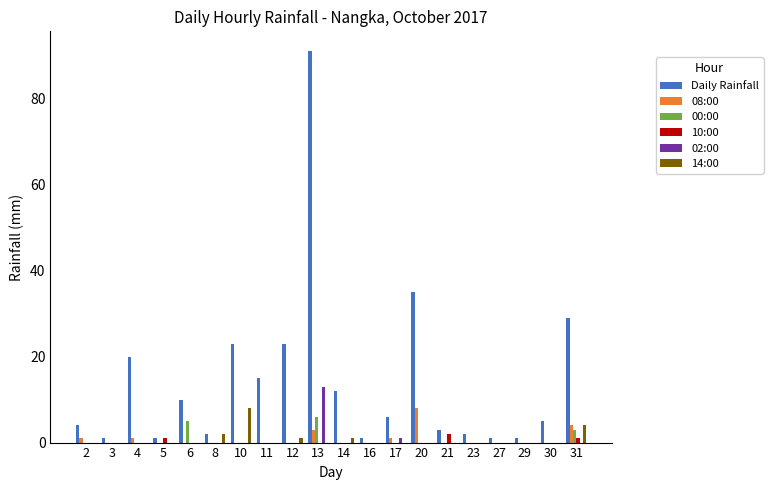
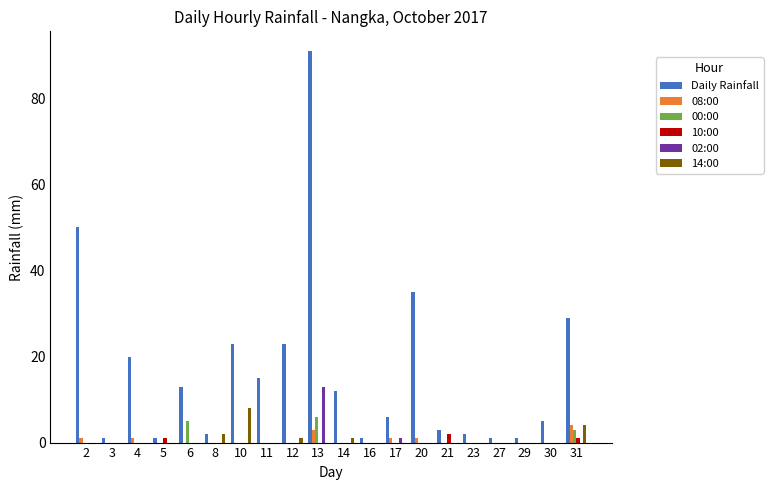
  {
    "Daily Rainfall": {
-     "2": 4,
+     "2": 50,
      "3": 1,
      "4": 20,
      "5": 1,
-     "6": 10,
+     "6": 13,
      "8": 2,
      "10": 23,
      "11": 15,
      "12": 23,
      "13": 91,
      "14": 12,
      "16": 1,
      "17": 6,
      "20": 35,
      "21": 3,
      "23": 2,
      "27": 1,
      "29": 1,
      "30": 5,
      "31": 29
    },
    "08:00": {
      "2": 1,
      "3": 0,
      "4": 1,
      "5": 0,
      "6": 0,
      "8": 0,
      "10": 0,
      "11": 0,
      "12": 0,
      "13": 3,
      "14": 0,
      "16": 0,
      "17": 1,
-     "20": 8,
+     "20": 1,
      "21": 0,
      "23": 0,
      "27": 0,
      "29": 0,
      "30": 0,
      "31": 4
    },
    "00:00": {
      "2": 0,
      "3": 0,
      "4": 0,
      "5": 0,
      "6": 5,
      "8": 0,
      "10": 0,
      "11": 0,
      "12": 0,
      "13": 6,
      "14": 0,
      "16": 0,
      "17": 0,
      "20": 0,
      "21": 0,
      "23": 0,
      "27": 0,
      "29": 0,
      "30": 0,
      "31": 3
    },
    "10:00": {
      "2": 0,
      "3": 0,
      "4": 0,
      "5": 1,
      "6": 0,
      "8": 0,
      "10": 0,
      "11": 0,
      "12": 0,
      "13": 0,
      "14": 0,
      "16": 0,
      "17": 0,
      "20": 0,
      "21": 2,
      "23": 0,
      "27": 0,
      "29": 0,
      "30": 0,
      "31": 1
    },
    "02:00": {
      "2": 0,
      "3": 0,
      "4": 0,
      "5": 0,
      "6": 0,
      "8": 0,
      "10": 0,
      "11": 0,
      "12": 0,
      "13": 13,
      "14": 0,
      "16": 0,
      "17": 1,
      "20": 0,
      "21": 0,
      "23": 0,
      "27": 0,
      "29": 0,
      "30": 0,
      "31": 0
    },
    "14:00": {
      "2": 0,
      "3": 0,
      "4": 0,
      "5": 0,
      "6": 0,
      "8": 2,
      "10": 8,
      "11": 0,
      "12": 1,
      "13": 0,
      "14": 1,
      "16": 0,
      "17": 0,
      "20": 0,
      "21": 0,
      "23": 0,
      "27": 0,
      "29": 0,
      "30": 0,
      "31": 4
    }
  }
